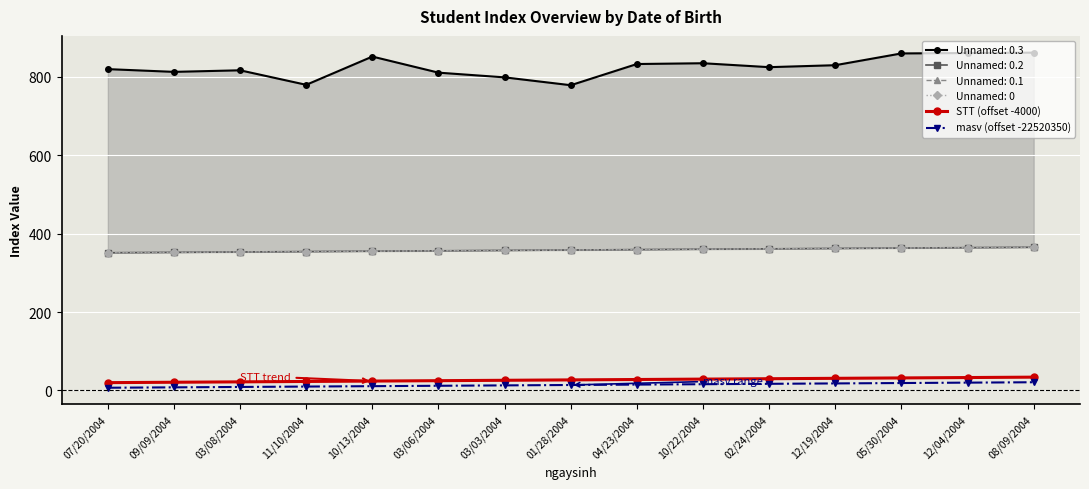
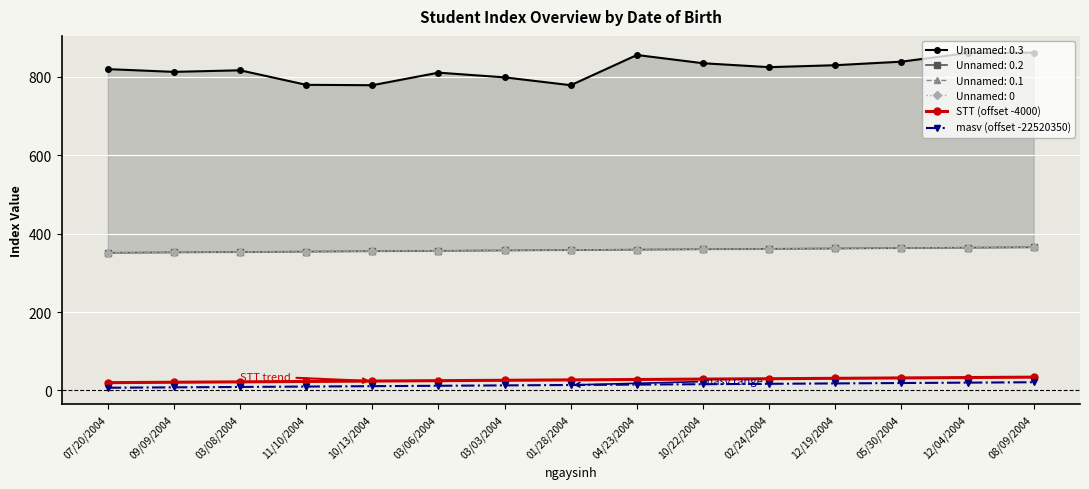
  {
    "Unnamed: 0.3": {
      "07/20/2004": 820,
      "09/09/2004": 810,
      "03/08/2004": 820,
      "11/10/2004": 780,
-     "10/13/2004": 850,
+     "10/13/2004": 780,
      "03/06/2004": 810,
      "03/03/2004": 800,
      "01/28/2004": 780,
-     "04/23/2004": 830,
+     "04/23/2004": 860,
      "10/22/2004": 830,
      "02/24/2004": 820,
      "12/19/2004": 830,
-     "05/30/2004": 860
+     "05/30/2004": 840
    },
    "Unnamed: 0": {
      "07/20/2004": 350,
      "09/09/2004": 350,
      "03/08/2004": 350,
      "11/10/2004": 350,
      "10/13/2004": 360,
      "03/06/2004": 360,
      "03/03/2004": 360,
      "01/28/2004": 360,
      "04/23/2004": 360,
      "10/22/2004": 360,
      "02/24/2004": 360,
      "12/19/2004": 360,
      "05/30/2004": 360,
      "12/04/2004": 360,
      "08/09/2004": 370
    },
    "STT (offset -4000)": {
      "07/20/2004": 20,
      "09/09/2004": 20,
      "03/08/2004": 20,
      "11/10/2004": 20,
      "10/13/2004": 20,
      "03/06/2004": 30,
      "03/03/2004": 30,
      "01/28/2004": 30,
      "04/23/2004": 30,
      "10/22/2004": 30,
      "02/24/2004": 30,
      "12/19/2004": 30,
      "05/30/2004": 30,
      "12/04/2004": 30,
      "08/09/2004": 30
    },
    "masv (offset -22520350)": {
      "07/20/2004": 10,
      "09/09/2004": 10,
      "03/08/2004": 10,
      "11/10/2004": 10,
      "10/13/2004": 10,
      "03/06/2004": 10,
      "03/03/2004": 10,
      "01/28/2004": 10,
      "04/23/2004": 20,
      "10/22/2004": 20,
      "02/24/2004": 20,
      "12/19/2004": 20,
      "05/30/2004": 20,
      "12/04/2004": 20,
      "08/09/2004": 20
    }
  }
